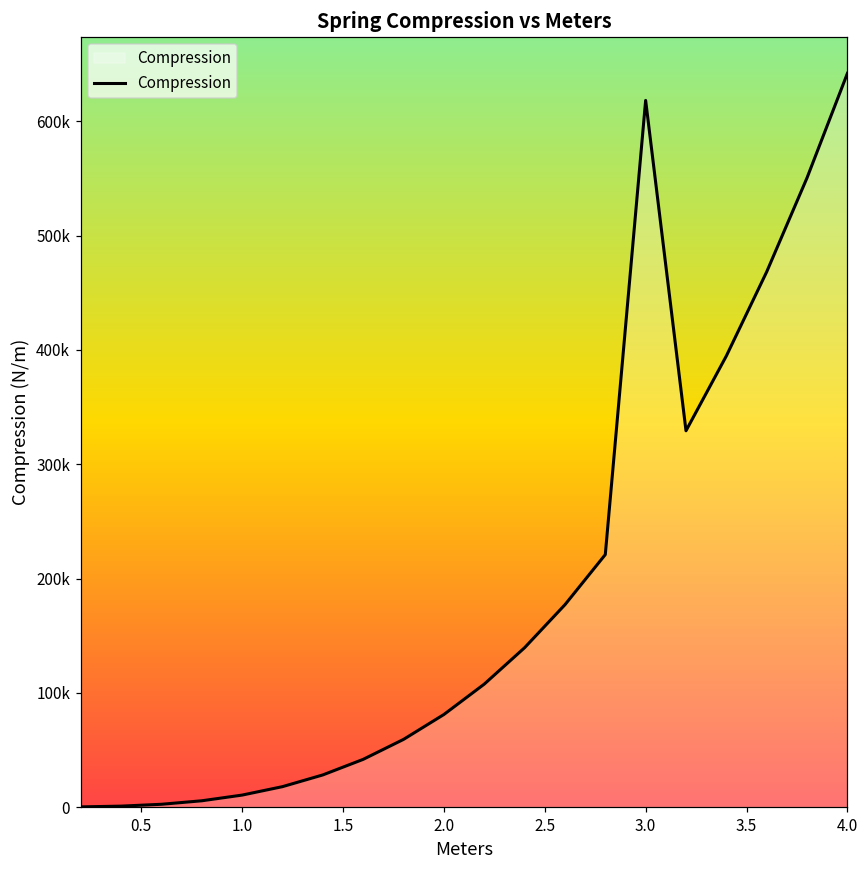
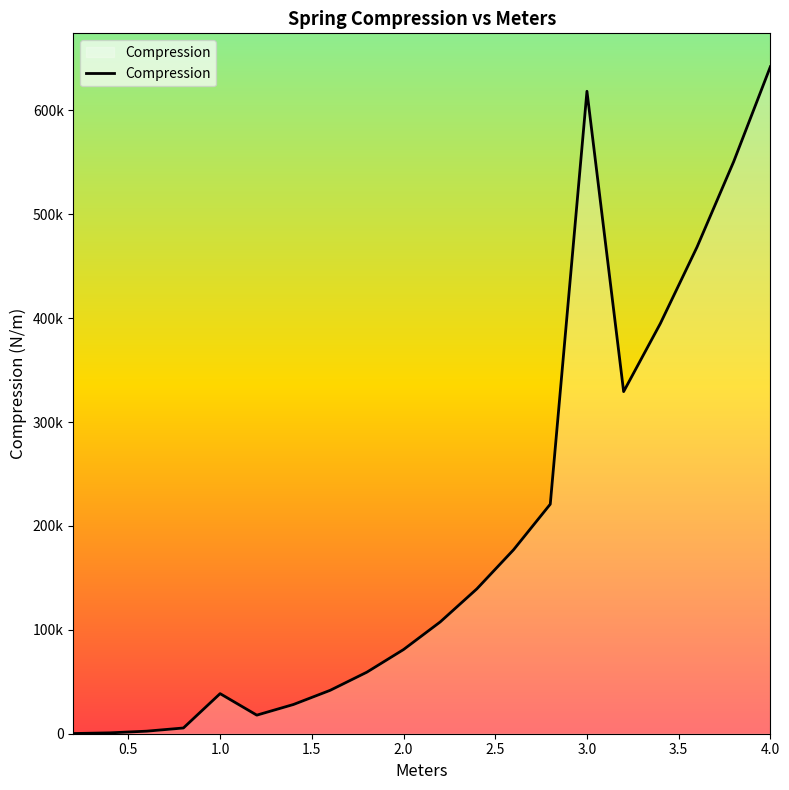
  {
-   "1.0": 11000,
+   "1.0": 39000,
    "2.0": 81000,
    "3.0": 618000,
    "4.0": 642000
  }
